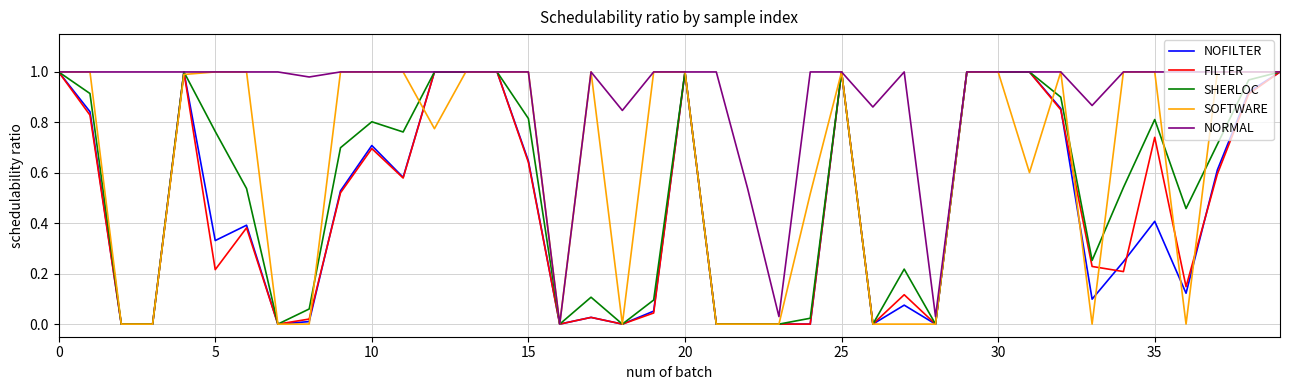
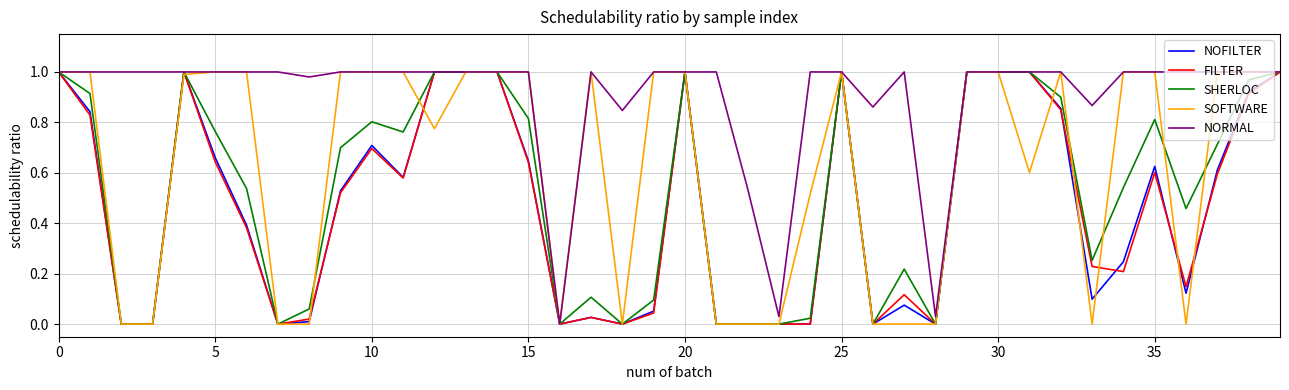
  {
    "NOFILTER": {
-     "5": 0.33,
+     "5": 0.66,
      "10": 0.71,
-     "35": 0.41
+     "35": 0.63
    },
    "FILTER": {
-     "5": 0.22,
+     "5": 0.64,
      "10": 0.70,
-     "35": 0.74
+     "35": 0.60
    },
    "SHERLOC": {
      "5": 0.76,
      "10": 0.80,
      "15": 0.82,
      "35": 0.81
    }
  }
